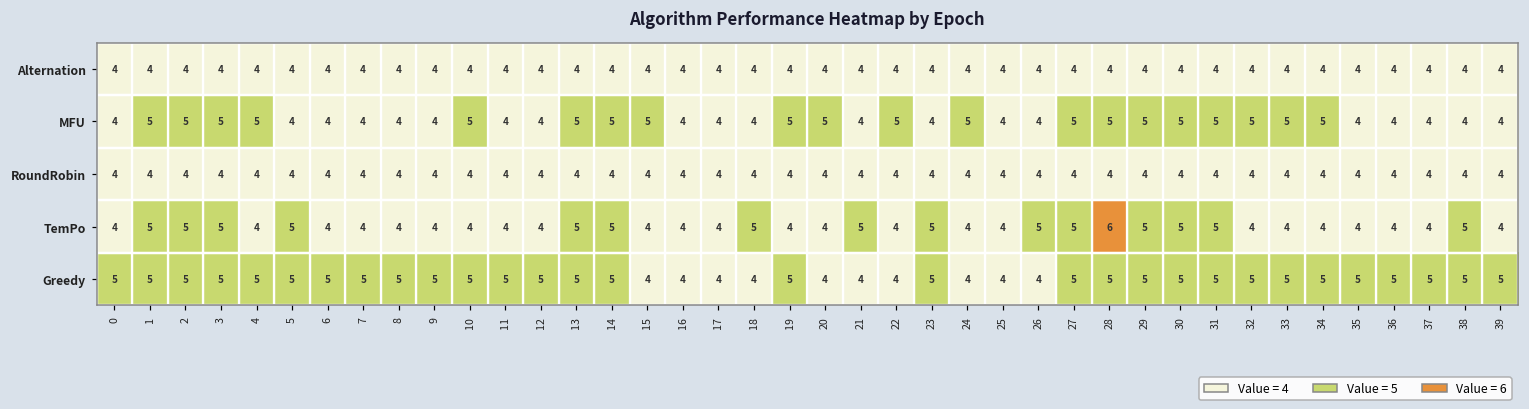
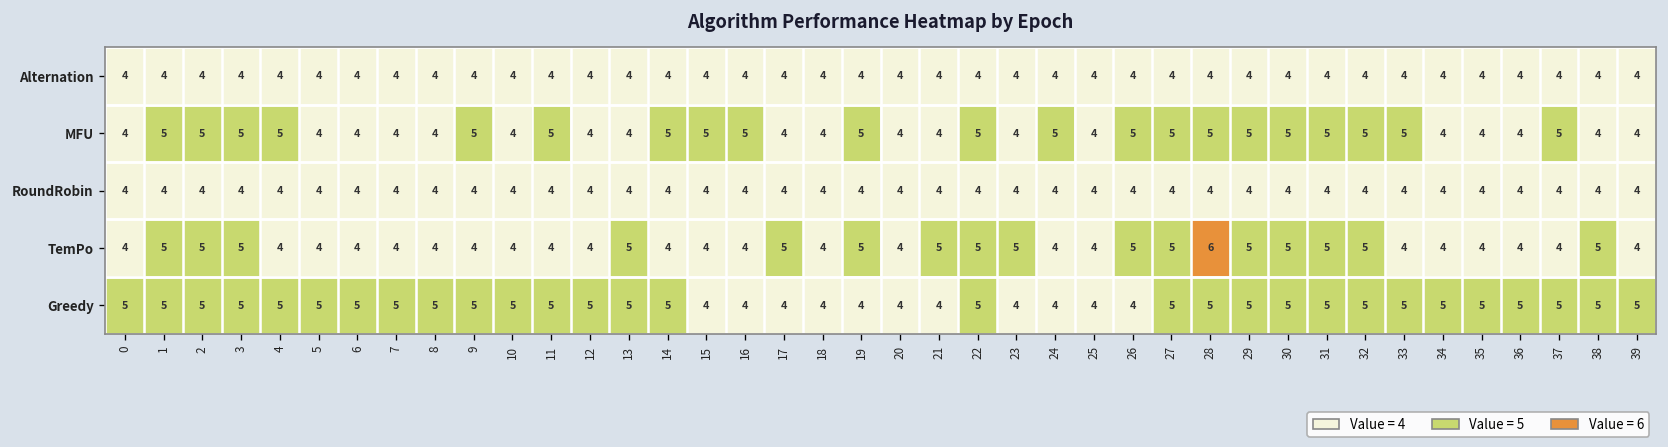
  {
    "Alternation": {
      "0": 4,
      "1": 4,
      "2": 4,
      "3": 4,
      "4": 4,
      "5": 4,
      "6": 4,
      "7": 4,
      "8": 4,
      "9": 4,
      "10": 4,
      "11": 4,
      "12": 4,
      "13": 4,
      "14": 4,
      "15": 4,
      "16": 4,
      "17": 4,
      "18": 4,
      "19": 4,
      "20": 4,
      "21": 4,
      "22": 4,
      "23": 4,
      "24": 4,
      "25": 4,
      "26": 4,
      "27": 4,
      "28": 4,
      "29": 4,
      "30": 4,
      "31": 4,
      "32": 4,
      "33": 4,
      "34": 4,
      "35": 4,
      "36": 4,
      "37": 4,
      "38": 4,
      "39": 4
    },
    "MFU": {
      "0": 4,
      "1": 5,
      "2": 5,
      "3": 5,
      "4": 5,
      "5": 4,
      "6": 4,
      "7": 4,
      "8": 4,
-     "9": 4,
-     "10": 5,
-     "11": 4,
+     "9": 5,
+     "10": 4,
+     "11": 5,
      "12": 4,
-     "13": 5,
+     "13": 4,
      "14": 5,
      "15": 5,
-     "16": 4,
+     "16": 5,
      "17": 4,
      "18": 4,
      "19": 5,
-     "20": 5,
+     "20": 4,
      "21": 4,
      "22": 5,
      "23": 4,
      "24": 5,
      "25": 4,
-     "26": 4,
+     "26": 5,
      "27": 5,
      "28": 5,
      "29": 5,
      "30": 5,
      "31": 5,
      "32": 5,
      "33": 5,
-     "34": 5,
+     "34": 4,
      "35": 4,
      "36": 4,
-     "37": 4,
+     "37": 5,
      "38": 4,
      "39": 4
    },
    "RoundRobin": {
      "0": 4,
      "1": 4,
      "2": 4,
      "3": 4,
      "4": 4,
      "5": 4,
      "6": 4,
      "7": 4,
      "8": 4,
      "9": 4,
      "10": 4,
      "11": 4,
      "12": 4,
      "13": 4,
      "14": 4,
      "15": 4,
      "16": 4,
      "17": 4,
      "18": 4,
      "19": 4,
      "20": 4,
      "21": 4,
      "22": 4,
      "23": 4,
      "24": 4,
      "25": 4,
      "26": 4,
      "27": 4,
      "28": 4,
      "29": 4,
      "30": 4,
      "31": 4,
      "32": 4,
      "33": 4,
      "34": 4,
      "35": 4,
      "36": 4,
      "37": 4,
      "38": 4,
      "39": 4
    },
    "TemPo": {
      "0": 4,
      "1": 5,
      "2": 5,
      "3": 5,
      "4": 4,
-     "5": 5,
+     "5": 4,
      "6": 4,
      "7": 4,
      "8": 4,
      "9": 4,
      "10": 4,
      "11": 4,
      "12": 4,
      "13": 5,
-     "14": 5,
+     "14": 4,
      "15": 4,
      "16": 4,
-     "17": 4,
-     "18": 5,
-     "19": 4,
+     "17": 5,
+     "18": 4,
+     "19": 5,
      "20": 4,
      "21": 5,
-     "22": 4,
+     "22": 5,
      "23": 5,
      "24": 4,
      "25": 4,
      "26": 5,
      "27": 5,
      "28": 6,
      "29": 5,
      "30": 5,
      "31": 5,
-     "32": 4,
+     "32": 5,
      "33": 4,
      "34": 4,
      "35": 4,
      "36": 4,
      "37": 4,
      "38": 5,
      "39": 4
    },
    "Greedy": {
      "0": 5,
      "1": 5,
      "2": 5,
      "3": 5,
      "4": 5,
      "5": 5,
      "6": 5,
      "7": 5,
      "8": 5,
      "9": 5,
      "10": 5,
      "11": 5,
      "12": 5,
      "13": 5,
      "14": 5,
      "15": 4,
      "16": 4,
      "17": 4,
      "18": 4,
-     "19": 5,
+     "19": 4,
      "20": 4,
      "21": 4,
-     "22": 4,
-     "23": 5,
+     "22": 5,
+     "23": 4,
      "24": 4,
      "25": 4,
      "26": 4,
      "27": 5,
      "28": 5,
      "29": 5,
      "30": 5,
      "31": 5,
      "32": 5,
      "33": 5,
      "34": 5,
      "35": 5,
      "36": 5,
      "37": 5,
      "38": 5,
      "39": 5
    }
  }
